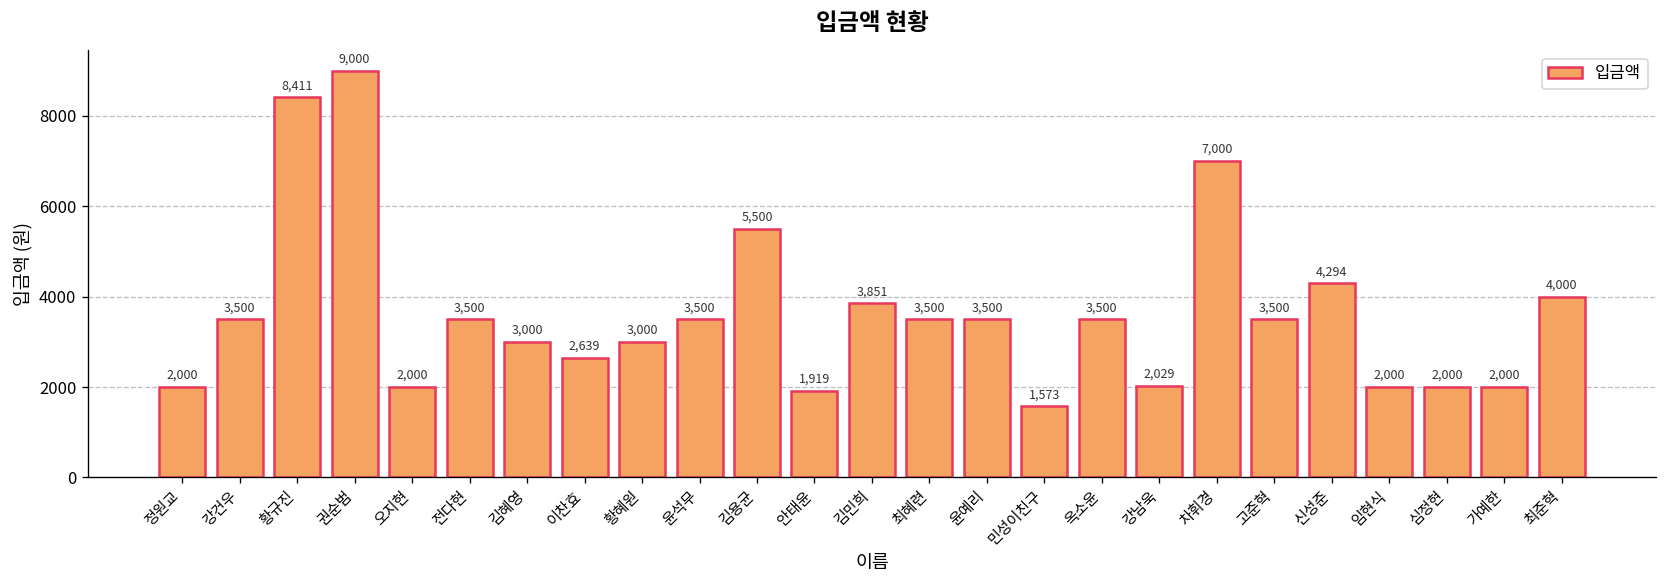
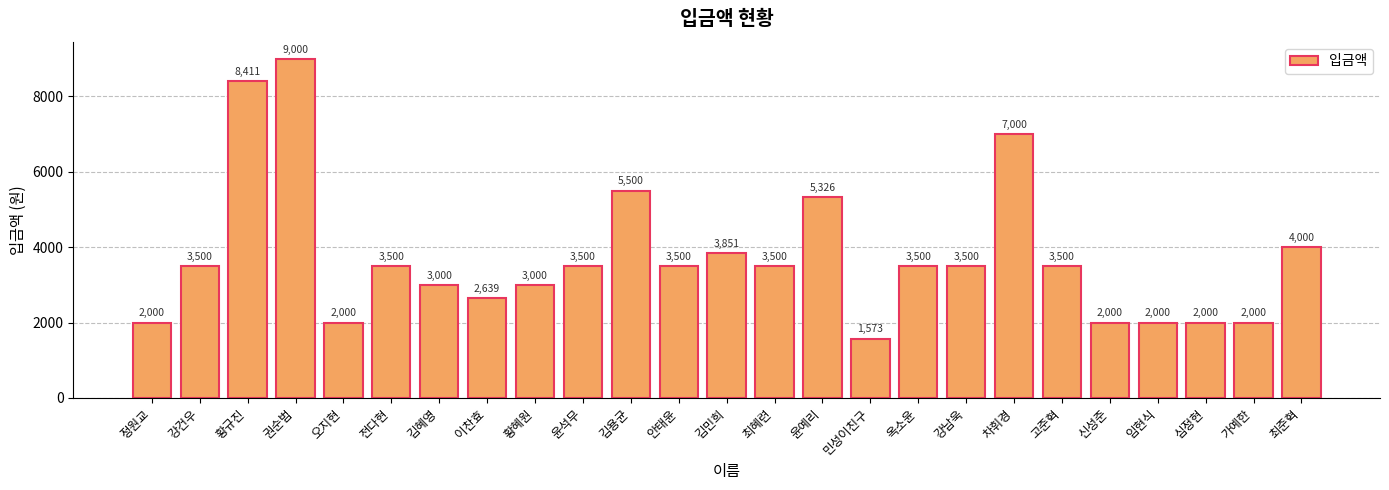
  {
    "정원교": "2,000",
    "강건우": "3,500",
    "황규진": "8,411",
    "권순범": "9,000",
    "오지현": "2,000",
    "전다현": "3,500",
    "김혜영": "3,000",
    "이찬효": "2,639",
    "황혜원": "3,000",
    "윤석무": "3,500",
    "김용균": "5,500",
-   "안태윤": "1,919",
+   "안태윤": "3,500",
    "김민희": "3,851",
    "최혜련": "3,500",
-   "윤예리": "3,500",
+   "윤예리": "5,326",
    "민성이친구": "1,573",
    "옥소윤": "3,500",
-   "강남욱": "2,029",
+   "강남욱": "3,500",
    "차휘경": "7,000",
    "고준혁": "3,500",
-   "신성준": "4,294",
+   "신성준": "2,000",
    "임현식": "2,000",
    "심정현": "2,000",
    "가예한": "2,000",
    "최준혁": "4,000"
  }
